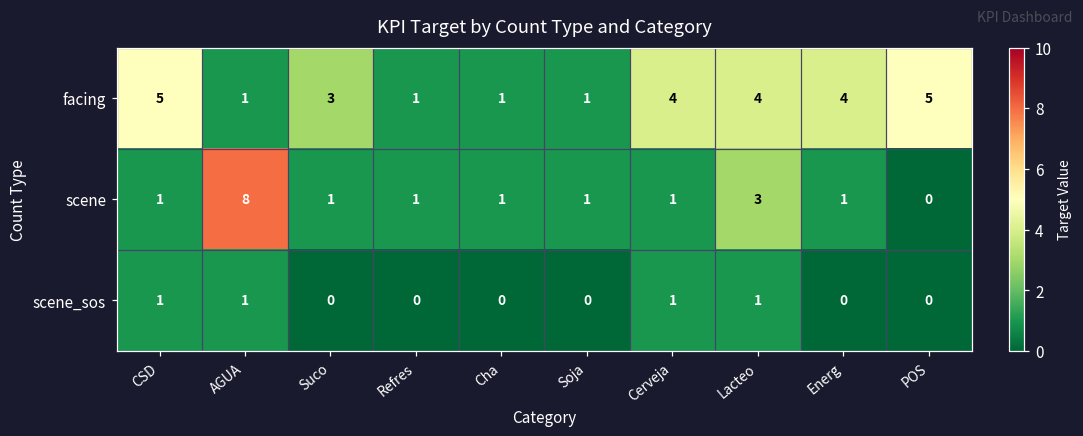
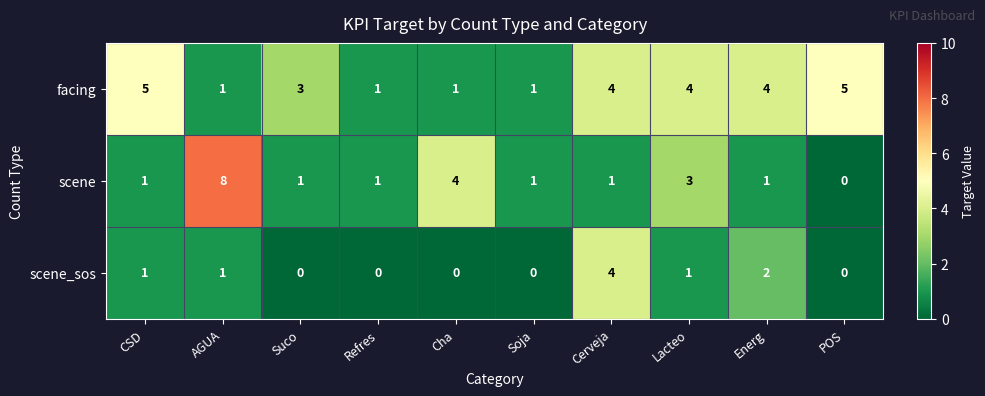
  {
    "facing": {
      "CSD": 5,
      "AGUA": 1,
      "Suco": 3,
      "Refres": 1,
      "Cha": 1,
      "Soja": 1,
      "Cerveja": 4,
      "Lacteo": 4,
      "Energ": 4,
      "POS": 5
    },
    "scene": {
      "CSD": 1,
      "AGUA": 8,
      "Suco": 1,
      "Refres": 1,
-     "Cha": 1,
+     "Cha": 4,
      "Soja": 1,
      "Cerveja": 1,
      "Lacteo": 3,
      "Energ": 1,
      "POS": 0
    },
    "scene_sos": {
      "CSD": 1,
      "AGUA": 1,
      "Suco": 0,
      "Refres": 0,
      "Cha": 0,
      "Soja": 0,
-     "Cerveja": 1,
+     "Cerveja": 4,
      "Lacteo": 1,
-     "Energ": 0,
+     "Energ": 2,
      "POS": 0
    }
  }
